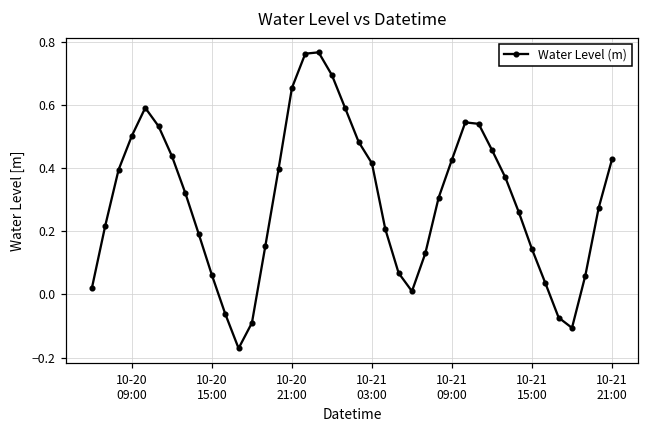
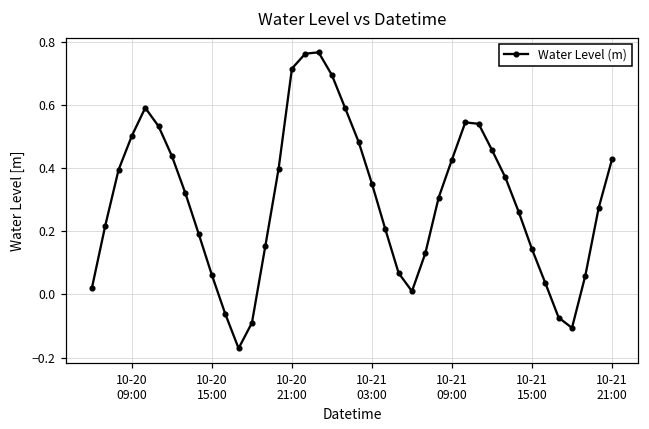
  {
    "10-20 09:00": 0.50,
    "10-20 15:00": 0.06,
-   "10-20 21:00": 0.65,
-   "10-21 03:00": 0.41,
+   "10-20 21:00": 0.72,
+   "10-21 03:00": 0.35,
    "10-21 09:00": 0.43,
    "10-21 15:00": 0.14,
    "10-21 21:00": 0.43
  }
